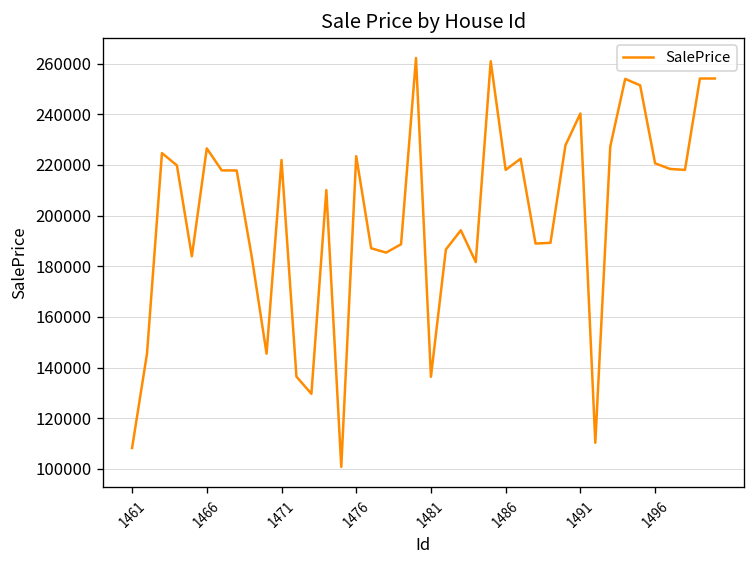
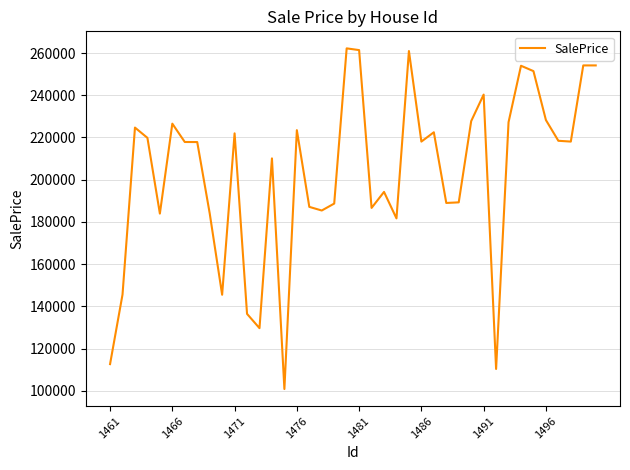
  {
-   "1461": 108000,
+   "1461": 113000,
    "1466": 227000,
    "1471": 222000,
    "1476": 223000,
-   "1481": 136000,
+   "1481": 261000,
    "1486": 218000,
    "1491": 240000,
-   "1496": 221000
+   "1496": 228000
  }
